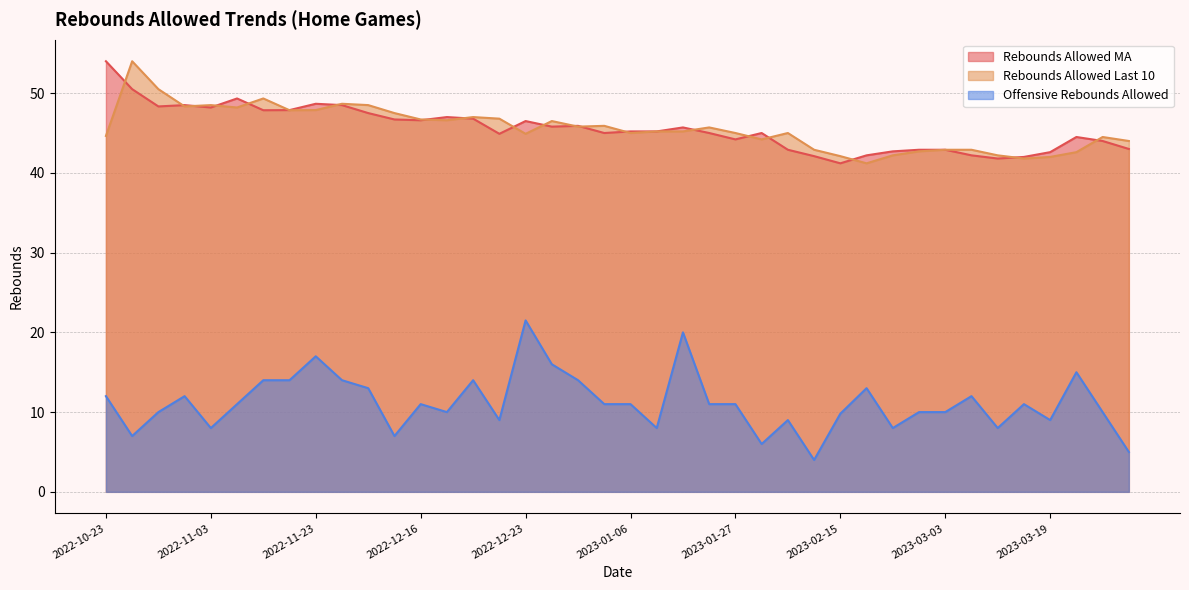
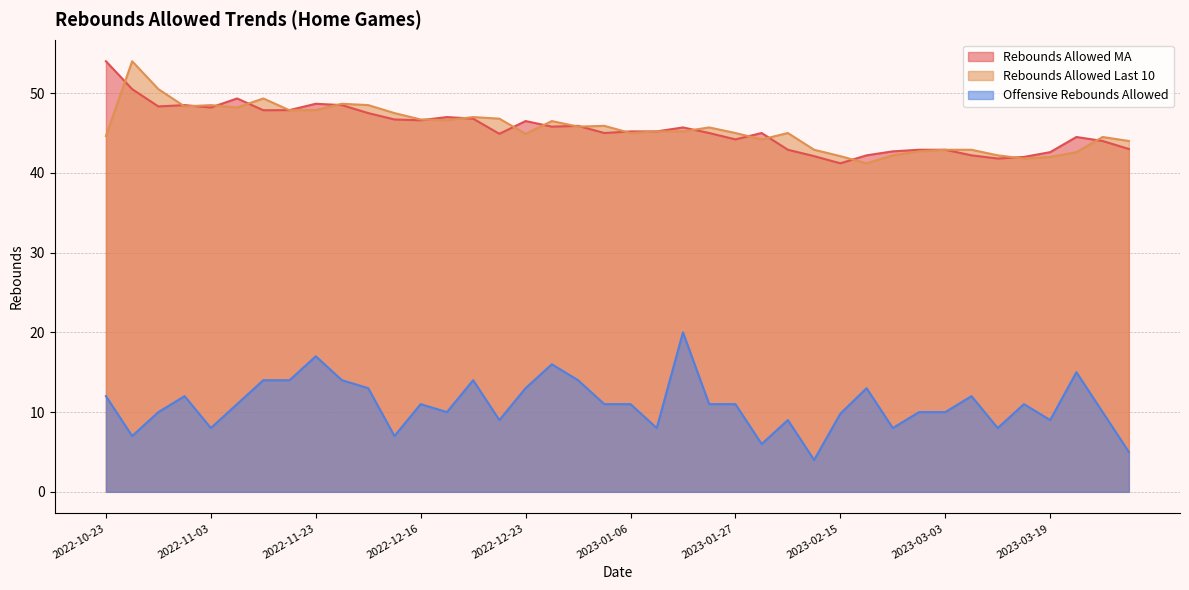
  {
    "Offensive Rebounds Allowed": {
      "2022-10-23": 12,
      "2022-11-03": 8,
      "2022-11-23": 17,
      "2022-12-16": 11,
-     "2022-12-23": 22,
+     "2022-12-23": 13,
      "2023-01-06": 11,
      "2023-01-27": 11,
      "2023-02-15": 10,
      "2023-03-03": 10,
      "2023-03-19": 9
    }
  }
